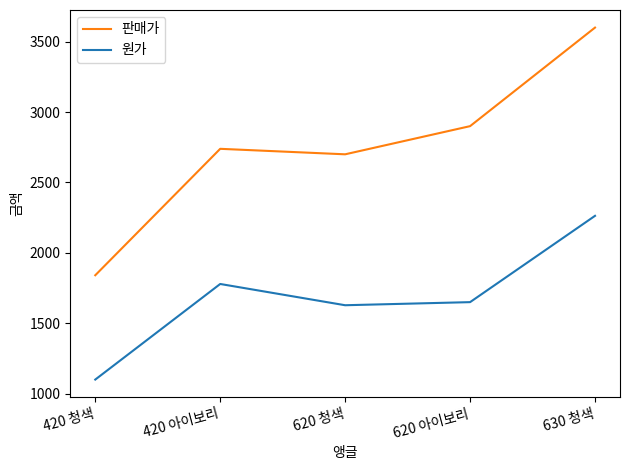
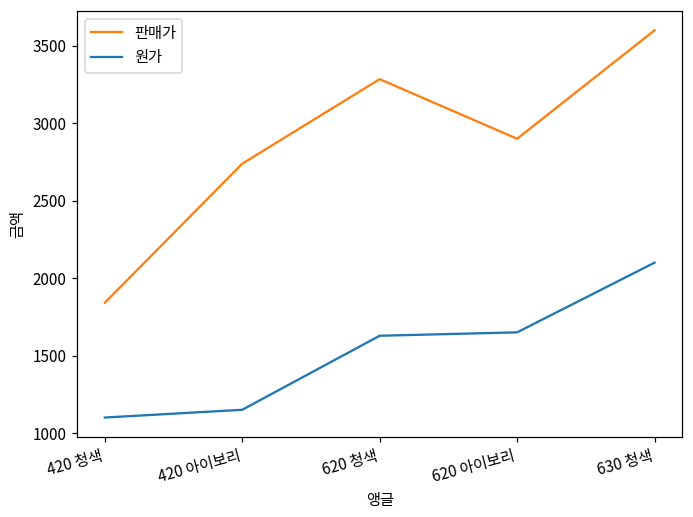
  {
    "판매가": {
      "420 청색": 1840,
      "420 아이보리": 2740,
-     "620 청색": 2700,
+     "620 청색": 3290,
      "620 아이보리": 2900,
      "630 청색": 3600
    },
    "원가": {
      "420 청색": 1100,
-     "420 아이보리": 1780,
+     "420 아이보리": 1150,
      "620 청색": 1630,
      "620 아이보리": 1650,
-     "630 청색": 2260
+     "630 청색": 2100
    }
  }
